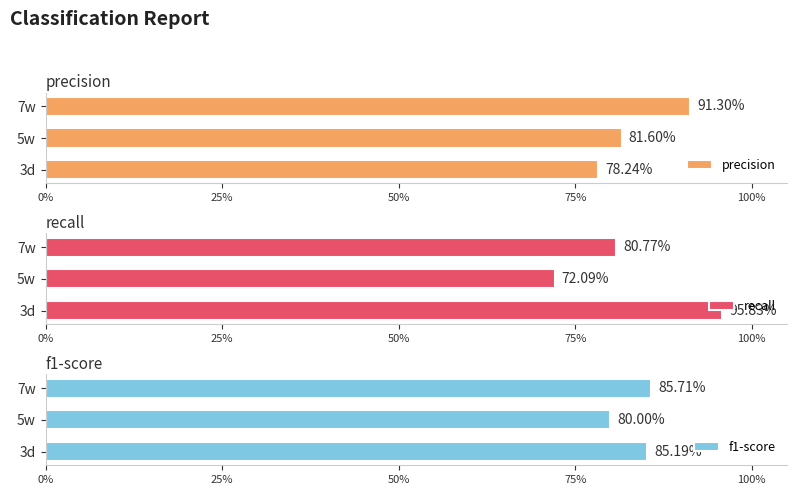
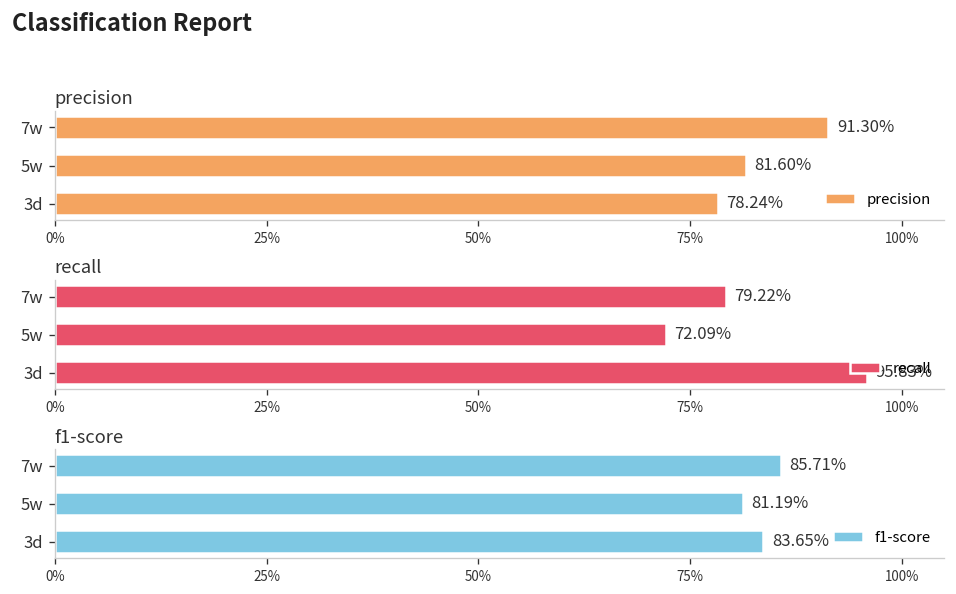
  {
    "precision": {
      "7w": "91.30%",
      "5w": "81.60%",
      "3d": "78.24%"
    },
    "recall": {
-     "7w": "80.77%",
+     "7w": "79.22%",
      "5w": "72.09%",
      "3d": "95.83%"
    },
    "f1-score": {
      "7w": "85.71%",
-     "5w": "80.00%",
-     "3d": "85.19%"
+     "5w": "81.19%",
+     "3d": "83.65%"
    }
  }
